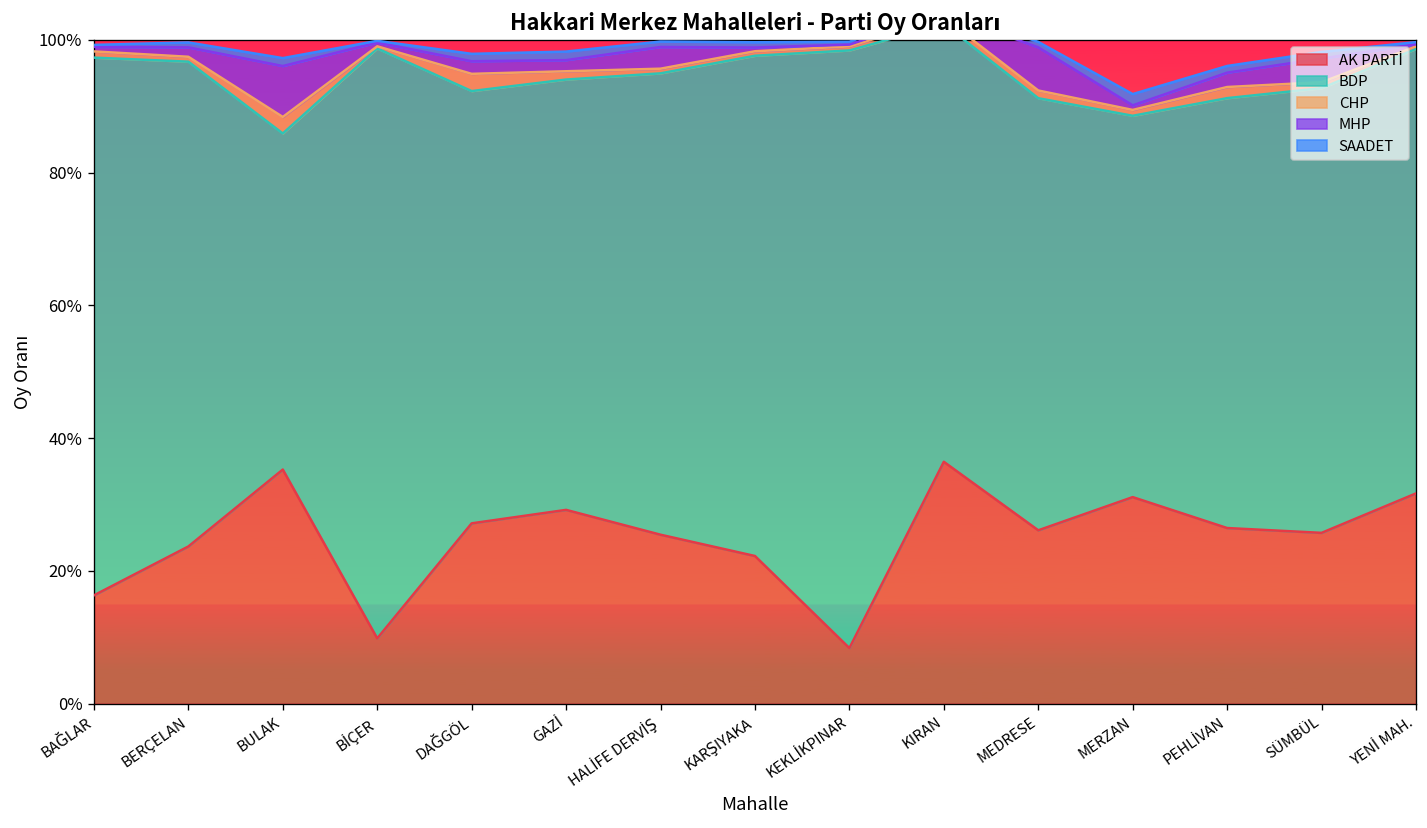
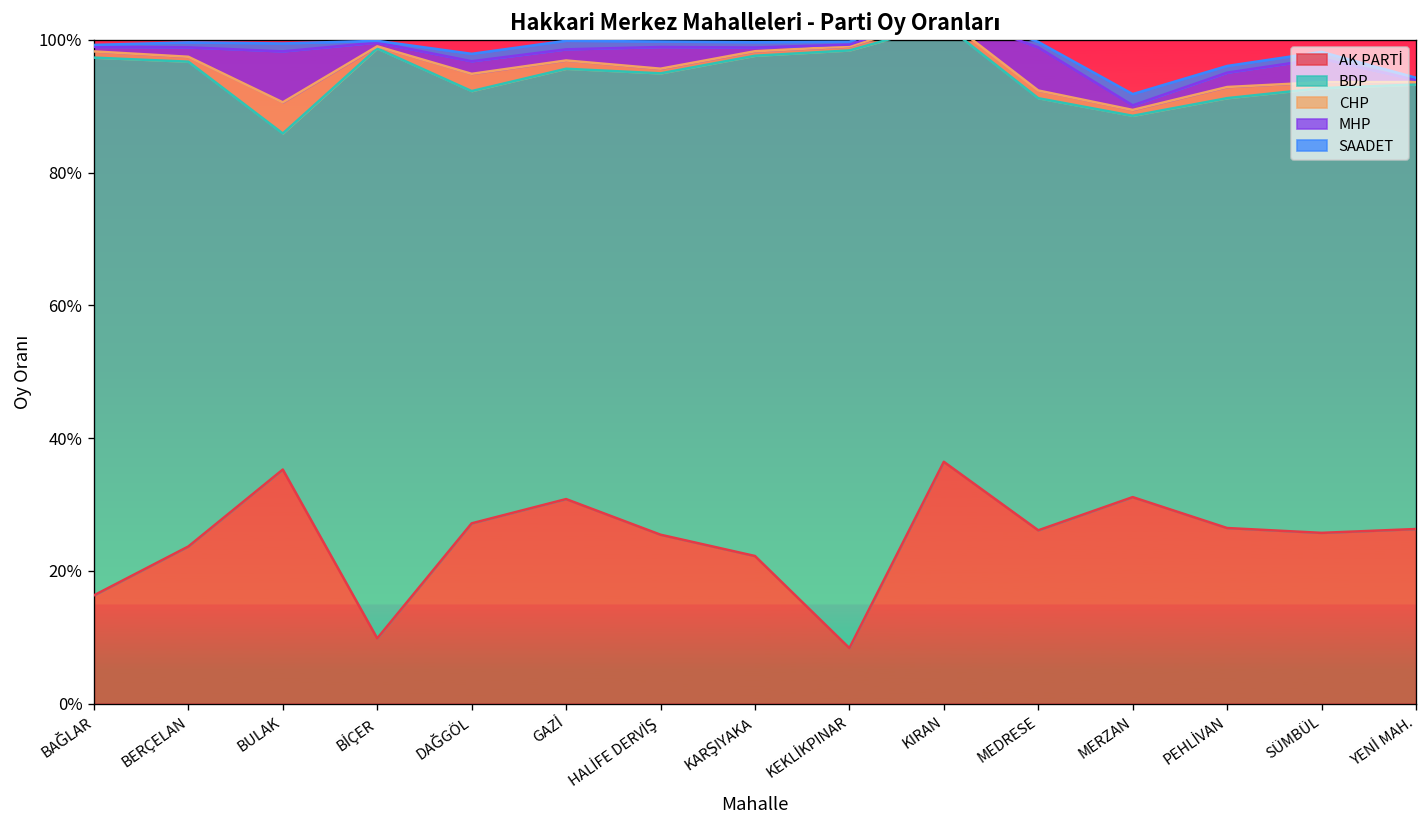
  {
    "AK PARTİ": {
      "BAĞLAR": "16%",
      "BERÇELAN": "24%",
      "BULAK": "35%",
      "BİÇER": "10%",
      "DAĞGÖL": "27%",
-     "GAZİ": "29%",
+     "GAZİ": "31%",
      "HALİFE DERVİŞ": "25%",
      "KARŞIYAKA": "22%",
      "KEKLİKPINAR": "8%",
      "KIRAN": "36%",
      "MEDRESE": "26%",
      "MERZAN": "31%",
      "PEHLİVAN": "26%",
      "SÜMBÜL": "26%",
-     "YENİ MAH.": "32%"
+     "YENİ MAH.": "26%"
    },
    "BDP": {
      "BAĞLAR": "81%",
      "BERÇELAN": "73%",
      "BULAK": "51%",
      "DAĞGÖL": "65%",
      "GAZİ": "65%",
      "HALİFE DERVİŞ": "70%",
      "KARŞIYAKA": "75%",
      "KEKLİKPINAR": "90%",
      "MEDRESE": "65%",
      "MERZAN": "57%",
      "PEHLİVAN": "65%"
    },
    "CHP": {
      "BAĞLAR": "1%",
      "BERÇELAN": "1%",
-     "BULAK": "2%",
+     "BULAK": "5%",
      "DAĞGÖL": "3%",
      "GAZİ": "1%",
      "HALİFE DERVİŞ": "1%",
      "KARŞIYAKA": "1%",
      "MEDRESE": "1%",
      "MERZAN": "1%",
      "PEHLİVAN": "2%"
    },
    "MHP": {
      "BERÇELAN": "1%",
      "BULAK": "8%",
      "DAĞGÖL": "2%",
      "GAZİ": "2%",
      "HALİFE DERVİŞ": "3%",
      "KARŞIYAKA": "1%",
      "MEDRESE": "7%",
      "MERZAN": "1%",
      "PEHLİVAN": "2%"
    },
    "SAADET": {
      "BERÇELAN": "1%",
      "BULAK": "1%",
      "DAĞGÖL": "1%",
      "GAZİ": "1%",
      "HALİFE DERVİŞ": "1%",
      "KARŞIYAKA": "1%",
      "MEDRESE": "1%",
      "MERZAN": "2%",
      "PEHLİVAN": "1%"
    }
  }
